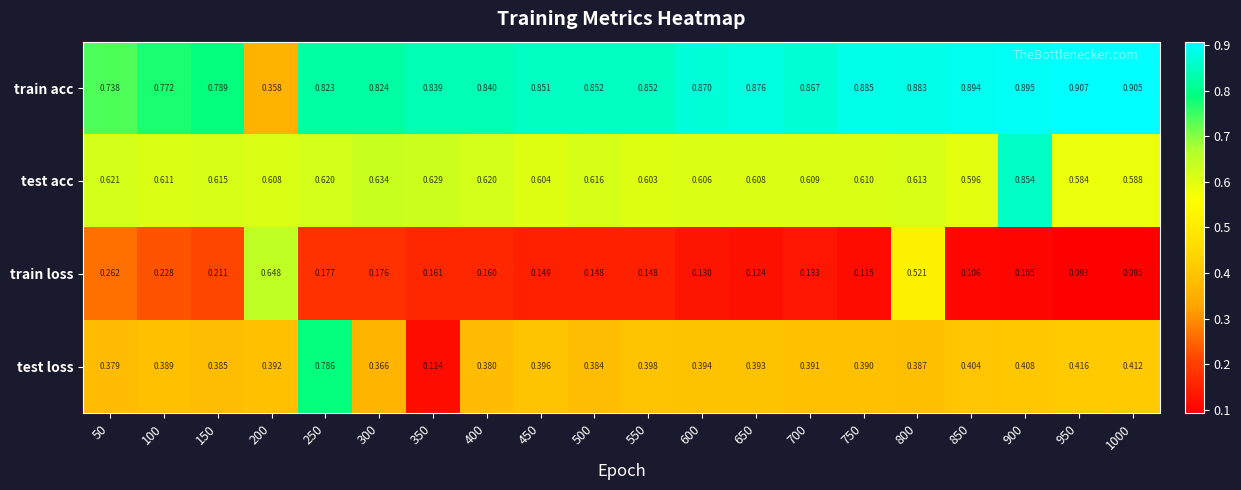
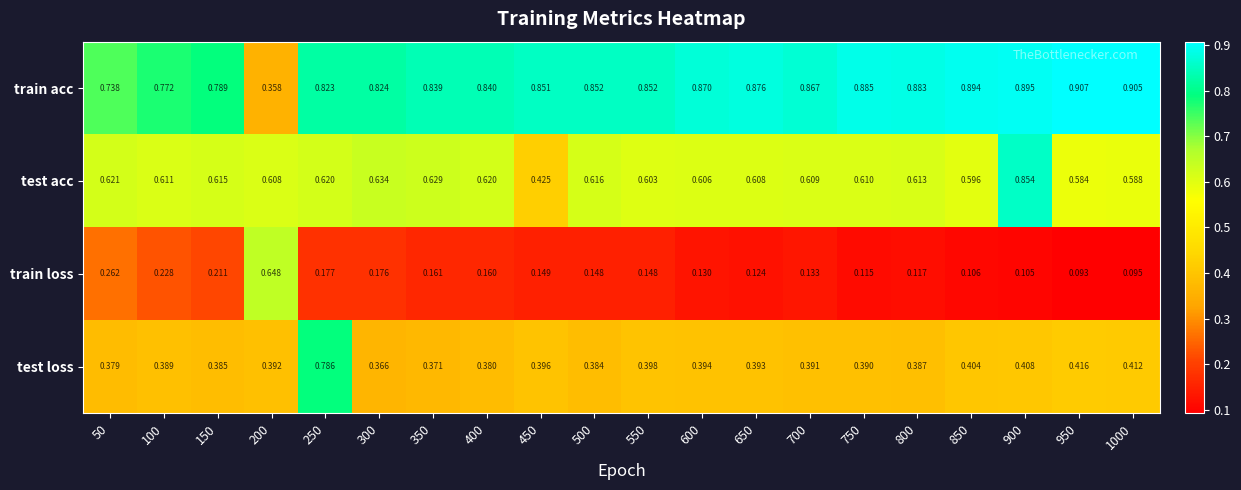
  {
    "train acc": {
      "50": 0.738,
      "100": 0.772,
      "150": 0.789,
      "200": 0.358,
      "250": 0.823,
      "300": 0.824,
      "350": 0.839,
      "400": 0.840,
      "450": 0.851,
      "500": 0.852,
      "550": 0.852,
      "600": 0.870,
      "650": 0.876,
      "700": 0.867,
      "750": 0.885,
      "800": 0.883,
      "850": 0.894,
      "900": 0.895,
      "1000": 0.905
    },
    "test acc": {
      "50": 0.621,
      "100": 0.611,
      "150": 0.615,
      "200": 0.608,
      "250": 0.620,
      "300": 0.634,
      "350": 0.629,
      "400": 0.620,
-     "450": 0.604,
+     "450": 0.425,
      "500": 0.616,
      "550": 0.603,
      "600": 0.606,
      "650": 0.608,
      "700": 0.609,
      "750": 0.610,
      "800": 0.613,
      "850": 0.596,
      "900": 0.854,
      "950": 0.584,
      "1000": 0.588
    },
    "train loss": {
      "50": 0.262,
      "100": 0.228,
      "150": 0.211,
      "200": 0.648,
      "250": 0.177,
      "300": 0.176,
      "350": 0.161,
      "400": 0.160,
      "450": 0.149,
      "500": 0.148,
      "550": 0.148,
      "600": 0.130,
      "650": 0.124,
      "700": 0.133,
      "750": 0.115,
-     "800": 0.521,
+     "800": 0.117,
      "850": 0.106,
      "900": 0.105,
      "950": 0.093,
      "1000": 0.095
    },
    "test loss": {
      "50": 0.379,
      "100": 0.389,
      "150": 0.385,
      "200": 0.392,
      "250": 0.786,
      "300": 0.366,
-     "350": 0.114,
+     "350": 0.371,
      "400": 0.380,
      "450": 0.396,
      "500": 0.384,
      "550": 0.398,
      "600": 0.394,
      "650": 0.393,
      "700": 0.391,
      "750": 0.390,
      "800": 0.387,
      "850": 0.404,
      "900": 0.408,
      "950": 0.416,
      "1000": 0.412
    }
  }
